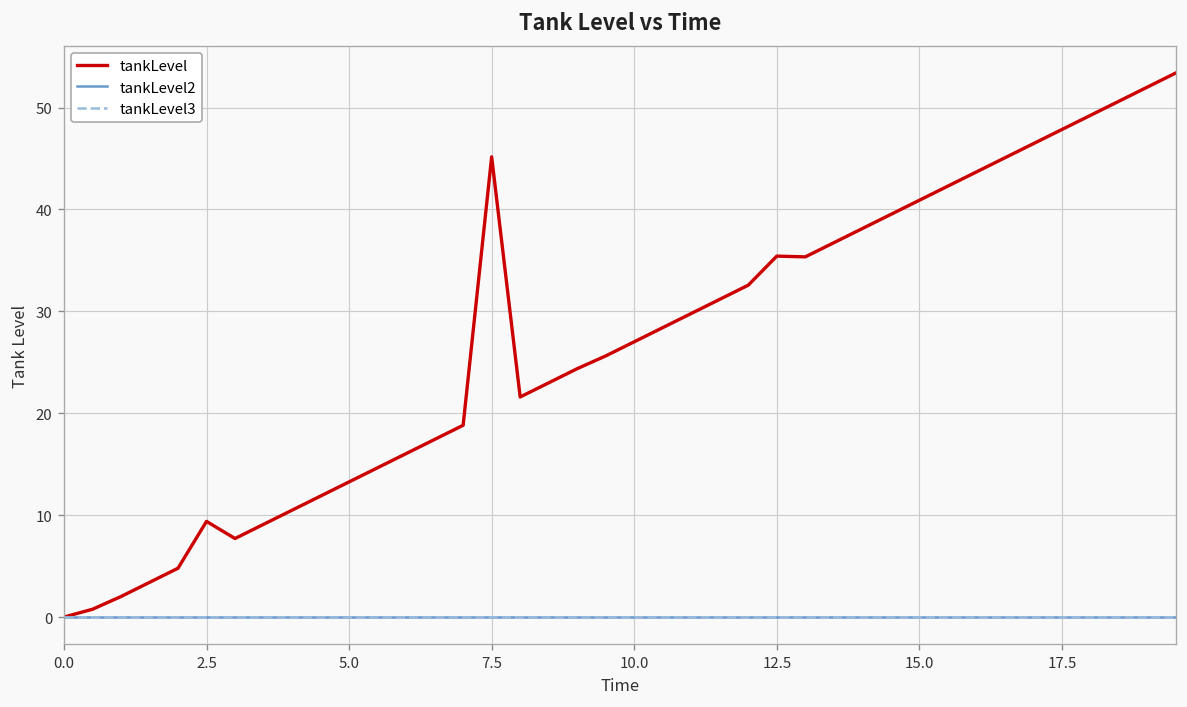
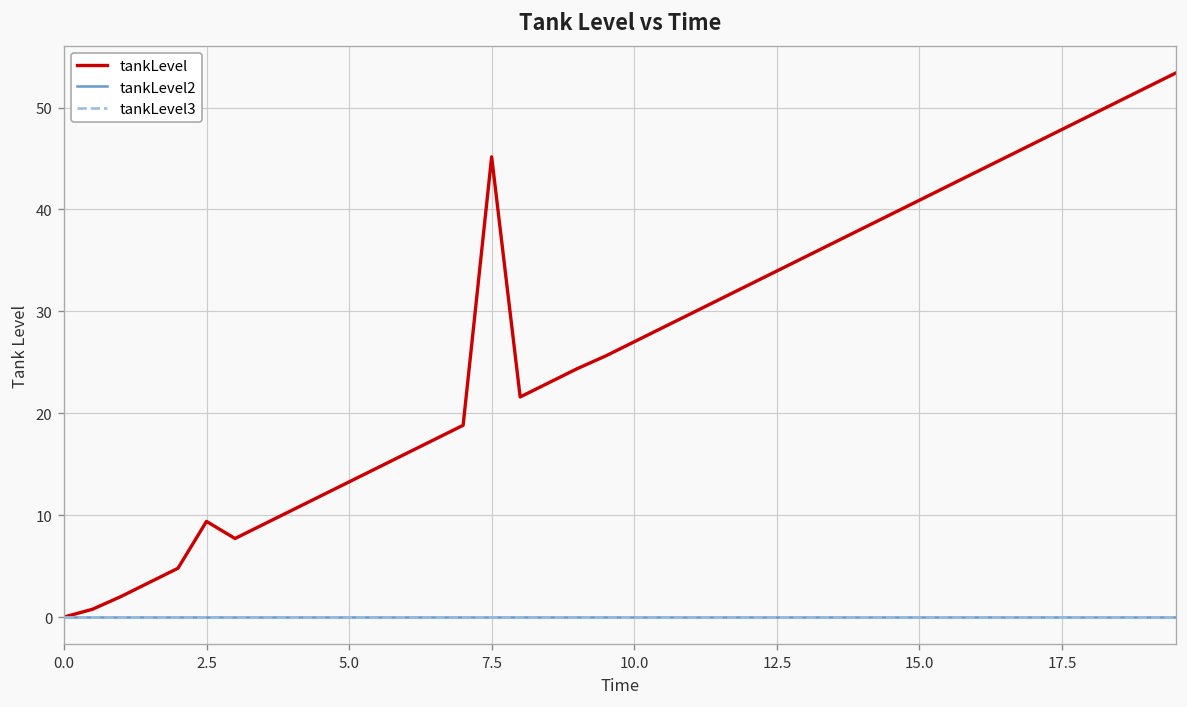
  {
    "tankLevel": {
      "2.5": 9,
      "5.0": 13,
      "7.5": 45,
      "10.0": 27,
-     "12.5": 35,
+     "12.5": 34,
      "15.0": 41,
      "17.5": 48
    },
    "tankLevel3": {
      "2.5": 0,
      "5.0": 0,
      "7.5": 0,
      "10.0": 0,
      "12.5": 0,
      "15.0": 0,
      "17.5": 0
    }
  }
